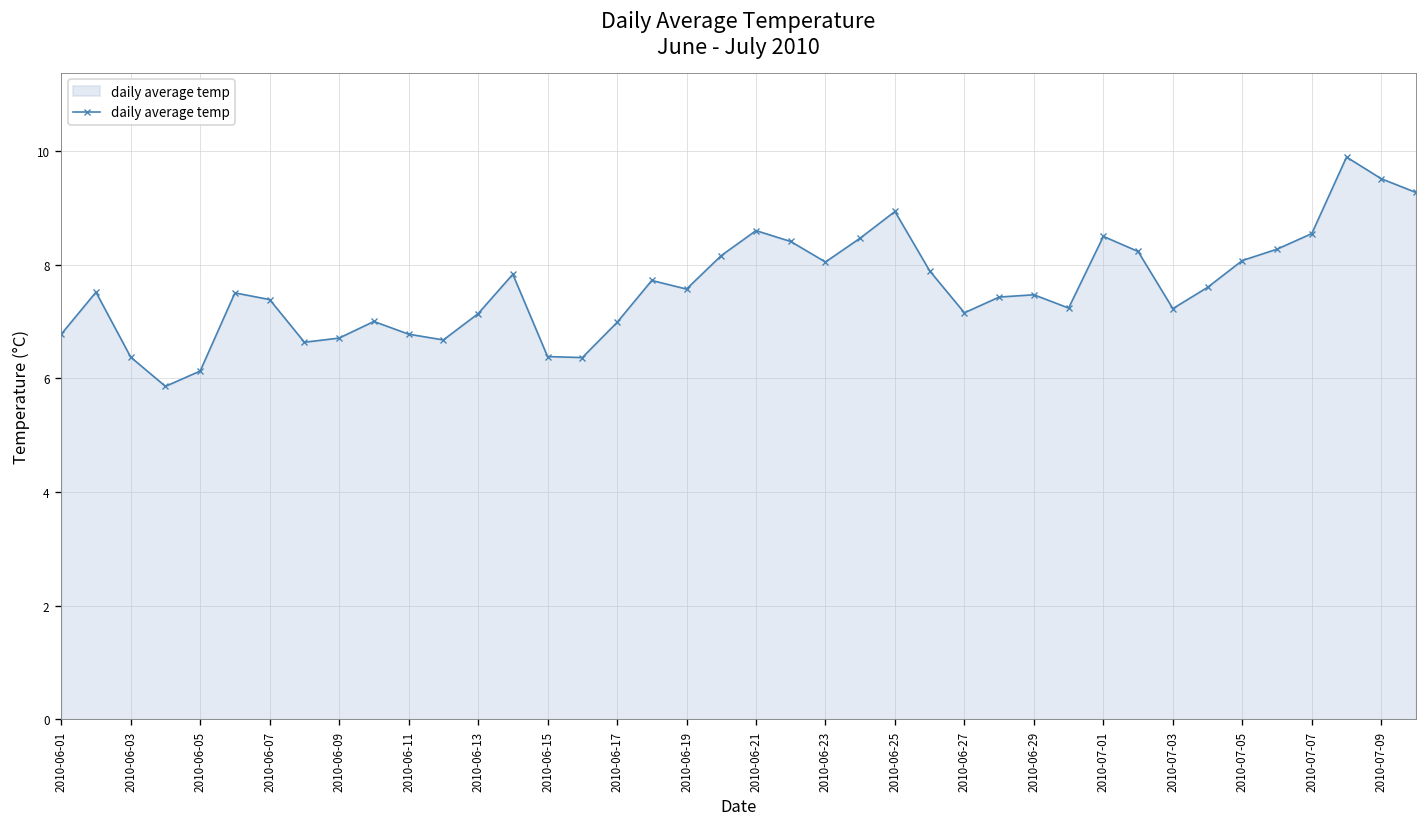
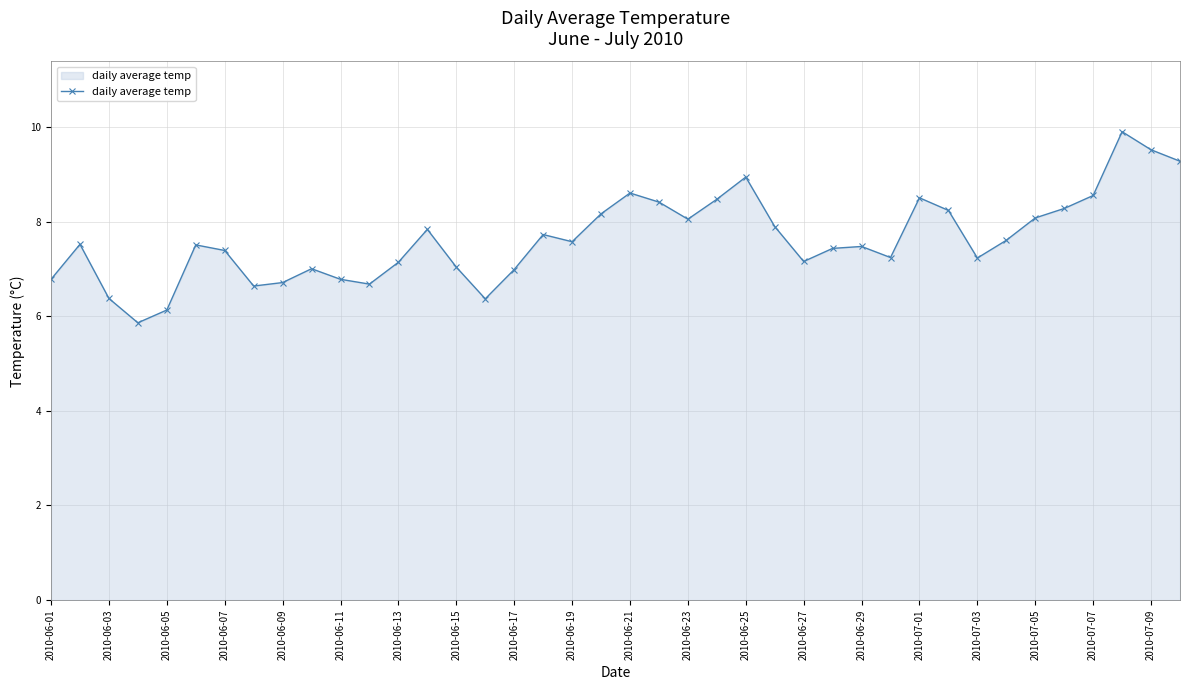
  {
    "2010-06-01": 6.8,
    "2010-06-03": 6.4,
    "2010-06-05": 6.1,
    "2010-06-07": 7.4,
    "2010-06-09": 6.7,
    "2010-06-11": 6.8,
    "2010-06-13": 7.1,
-   "2010-06-15": 6.4,
+   "2010-06-15": 7.0,
    "2010-06-17": 7.0,
    "2010-06-19": 7.6,
    "2010-06-21": 8.6,
    "2010-06-23": 8.1,
    "2010-06-25": 8.9,
    "2010-06-27": 7.2,
    "2010-06-29": 7.5,
    "2010-07-01": 8.5,
    "2010-07-03": 7.2,
    "2010-07-05": 8.1,
    "2010-07-07": 8.6,
    "2010-07-09": 9.5
  }
